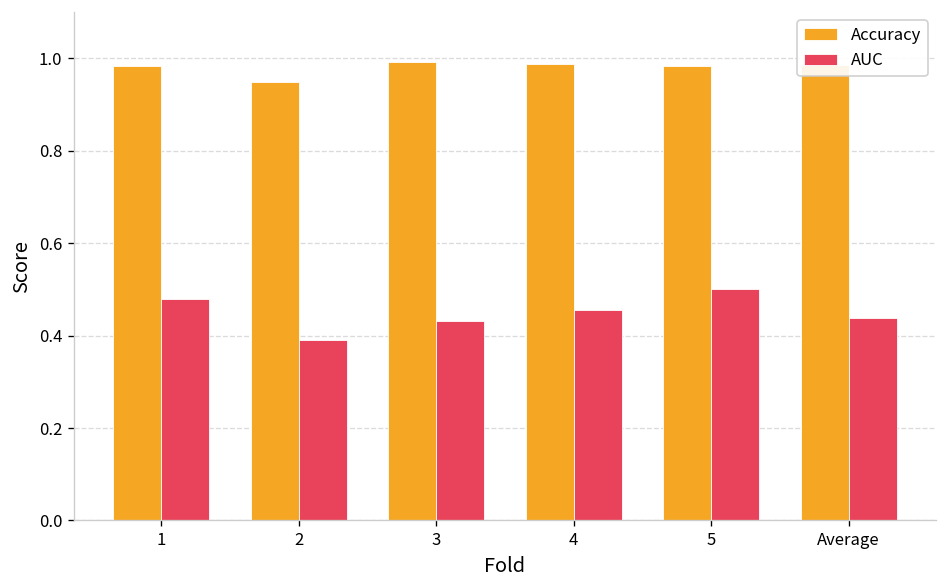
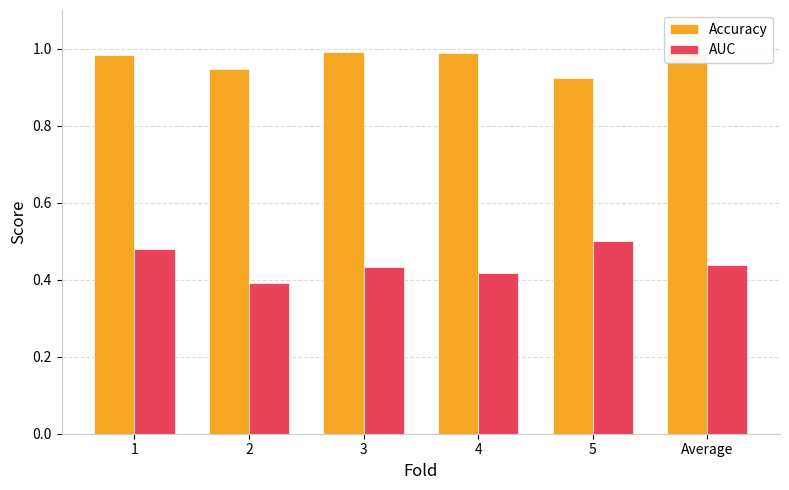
  {
    "Accuracy": {
      "1": 0.98,
      "2": 0.95,
      "3": 0.99,
      "4": 0.99,
-     "5": 0.98
+     "5": 0.92
    },
    "AUC": {
      "1": 0.48,
      "2": 0.39,
      "3": 0.43,
-     "4": 0.45,
+     "4": 0.42,
      "5": 0.50,
      "Average": 0.44
    }
  }
